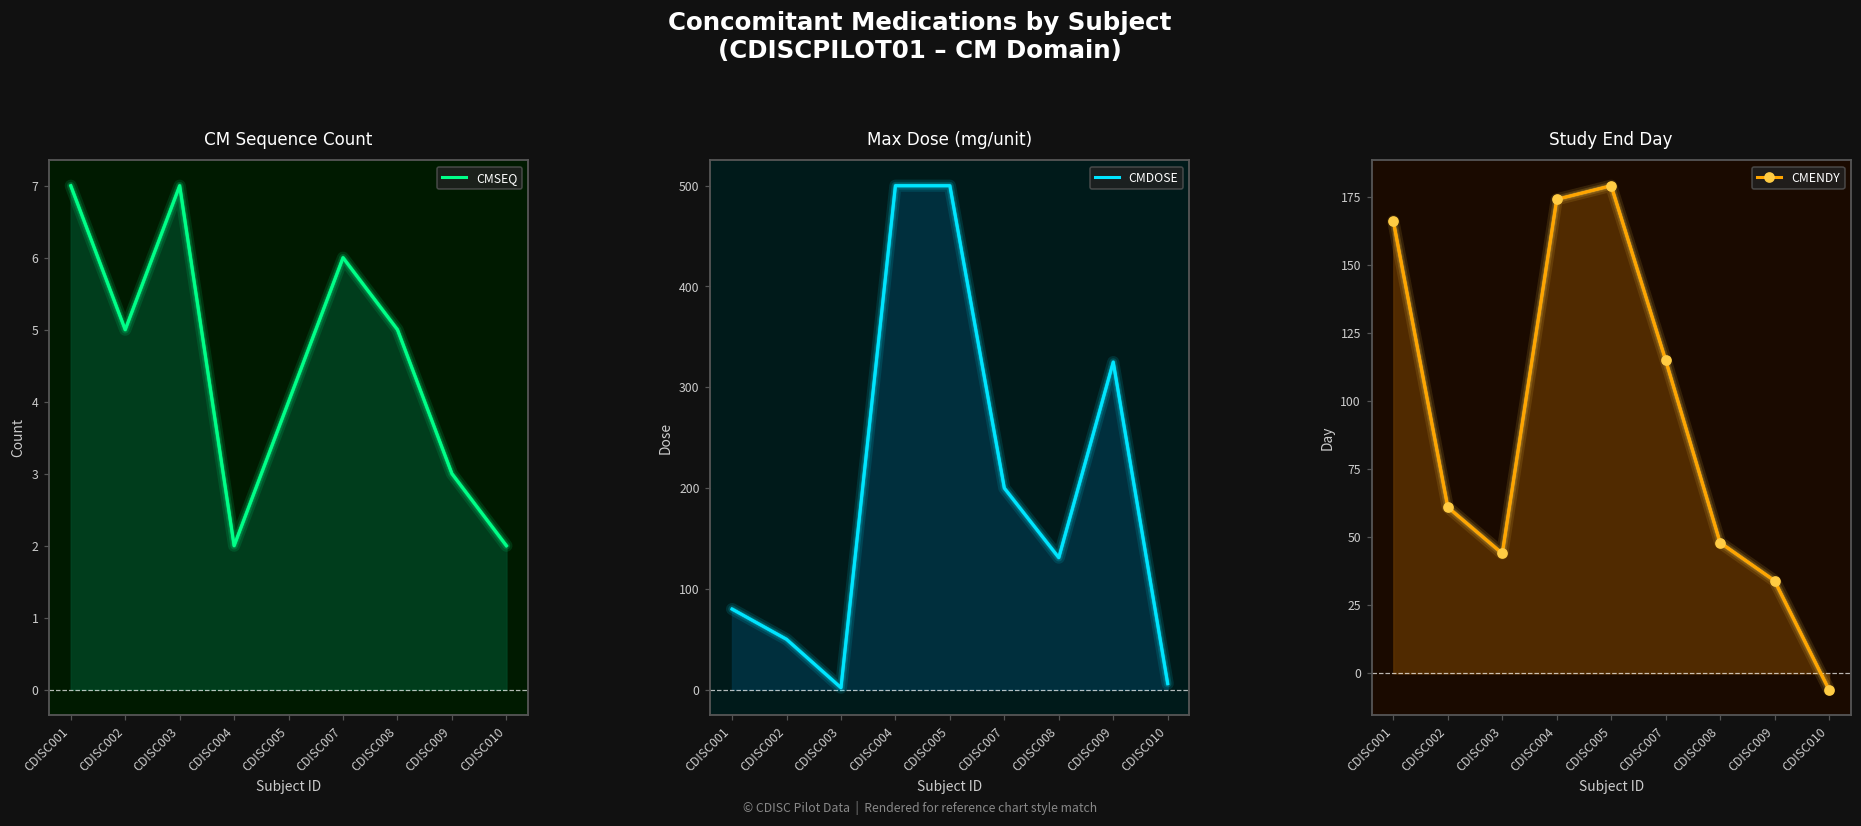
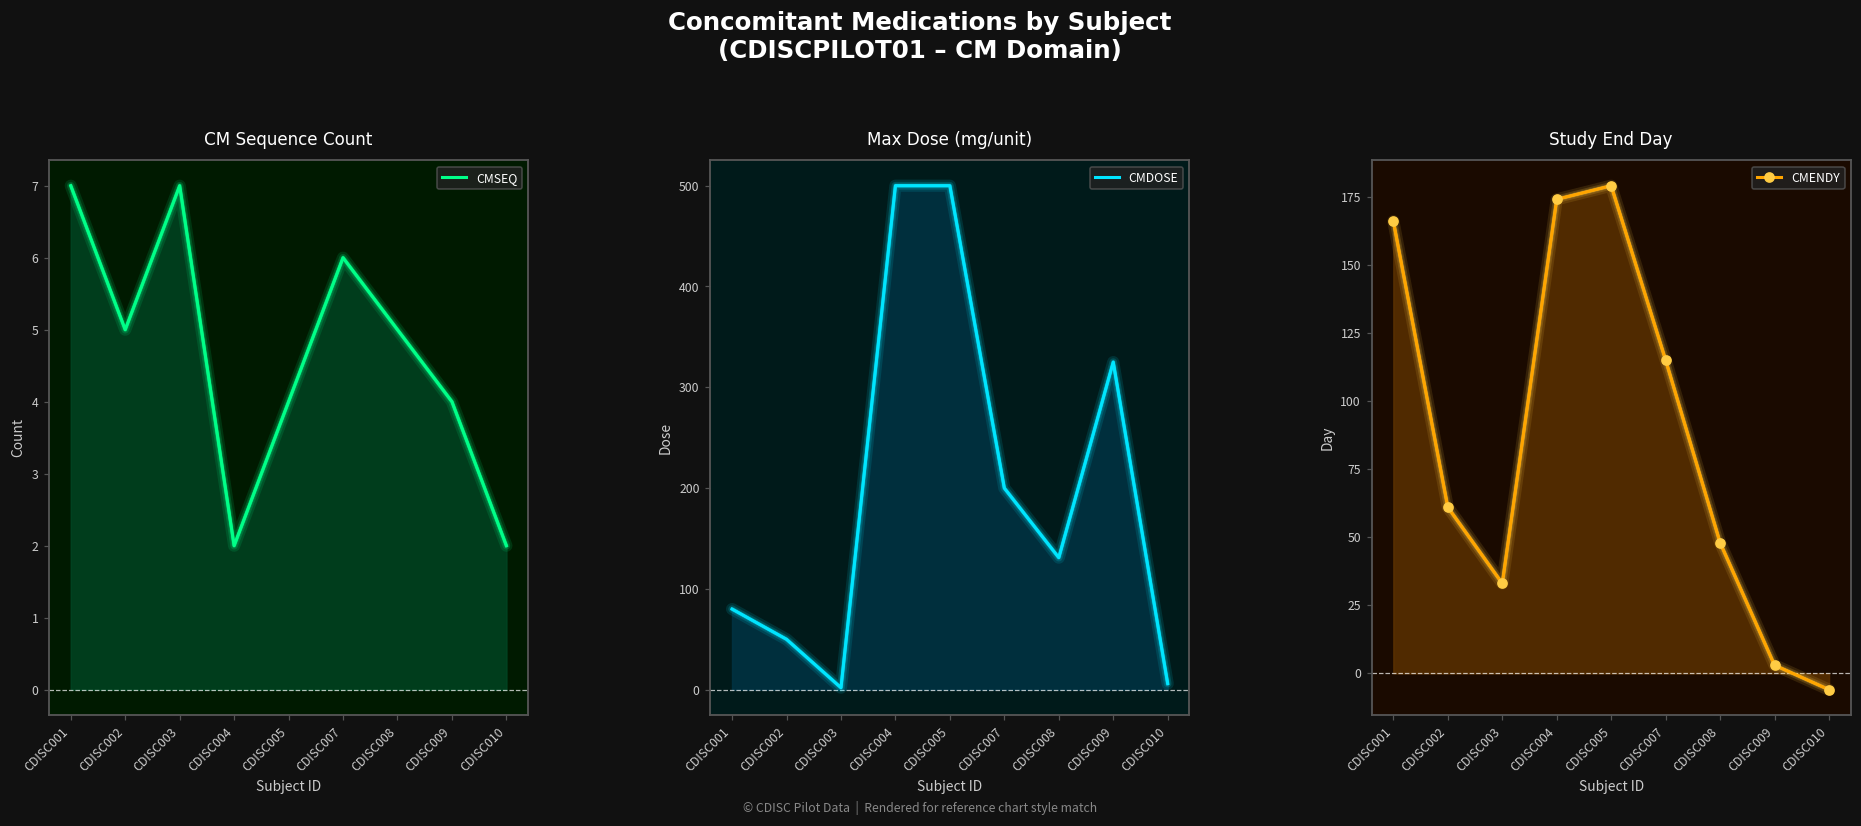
  {
    "CM Sequence Count": {
      "CDISC001": 7,
      "CDISC002": 5,
      "CDISC003": 7,
      "CDISC004": 2,
      "CDISC005": 4,
      "CDISC007": 6,
      "CDISC008": 5,
-     "CDISC009": 3,
+     "CDISC009": 4,
      "CDISC010": 2
    },
    "Max Dose (mg/unit)": {
      "CDISC001": 80,
      "CDISC002": 50,
      "CDISC003": 0,
      "CDISC004": 500,
      "CDISC005": 500,
      "CDISC007": 200,
      "CDISC008": 130,
      "CDISC009": 330,
      "CDISC010": 10
    },
    "Study End Day": {
      "CMENDY": {
-       "CDISC003": 44,
-       "CDISC009": 34,
+       "CDISC003": 33,
+       "CDISC009": 3,
        "CDISC010": -6
      }
    }
  }
